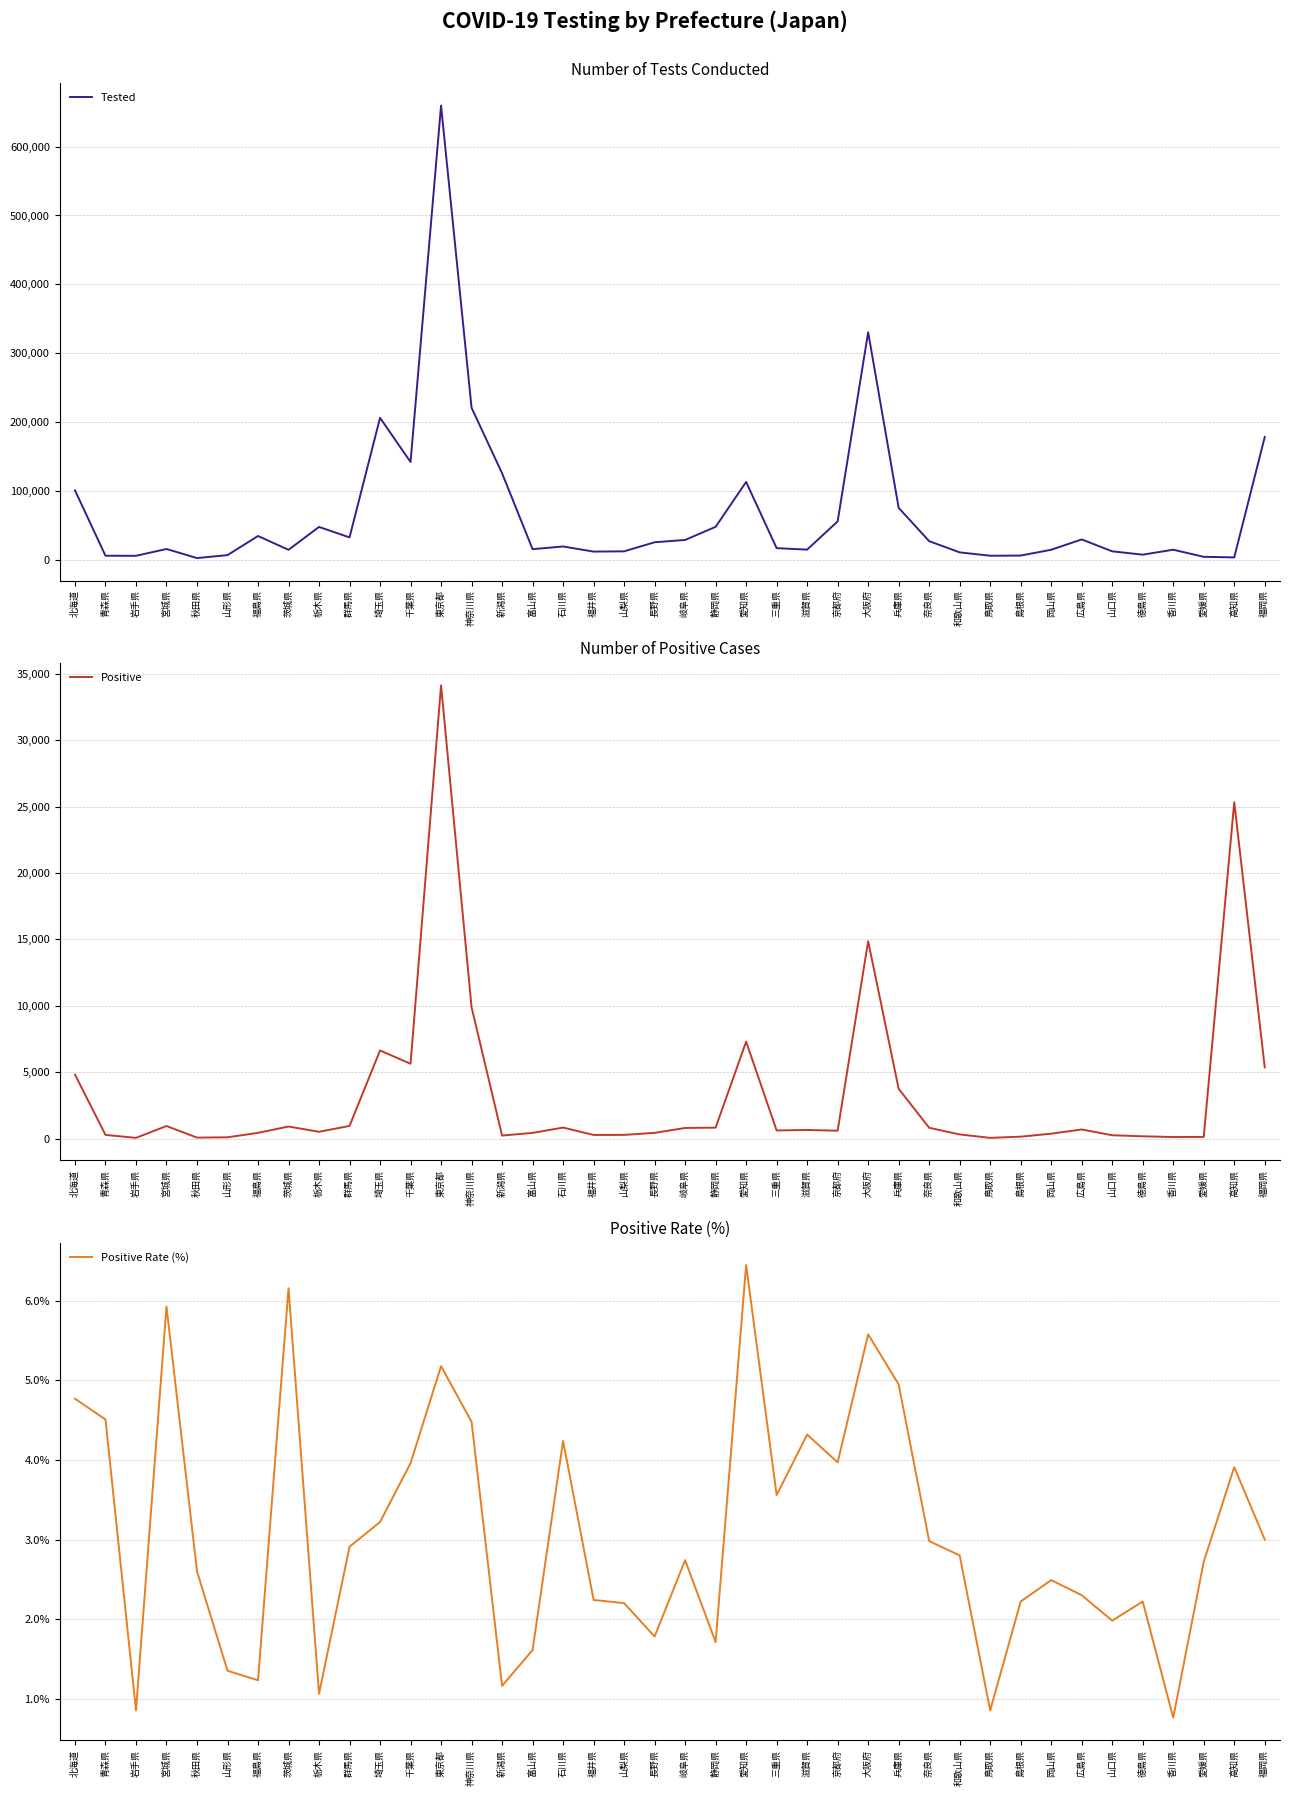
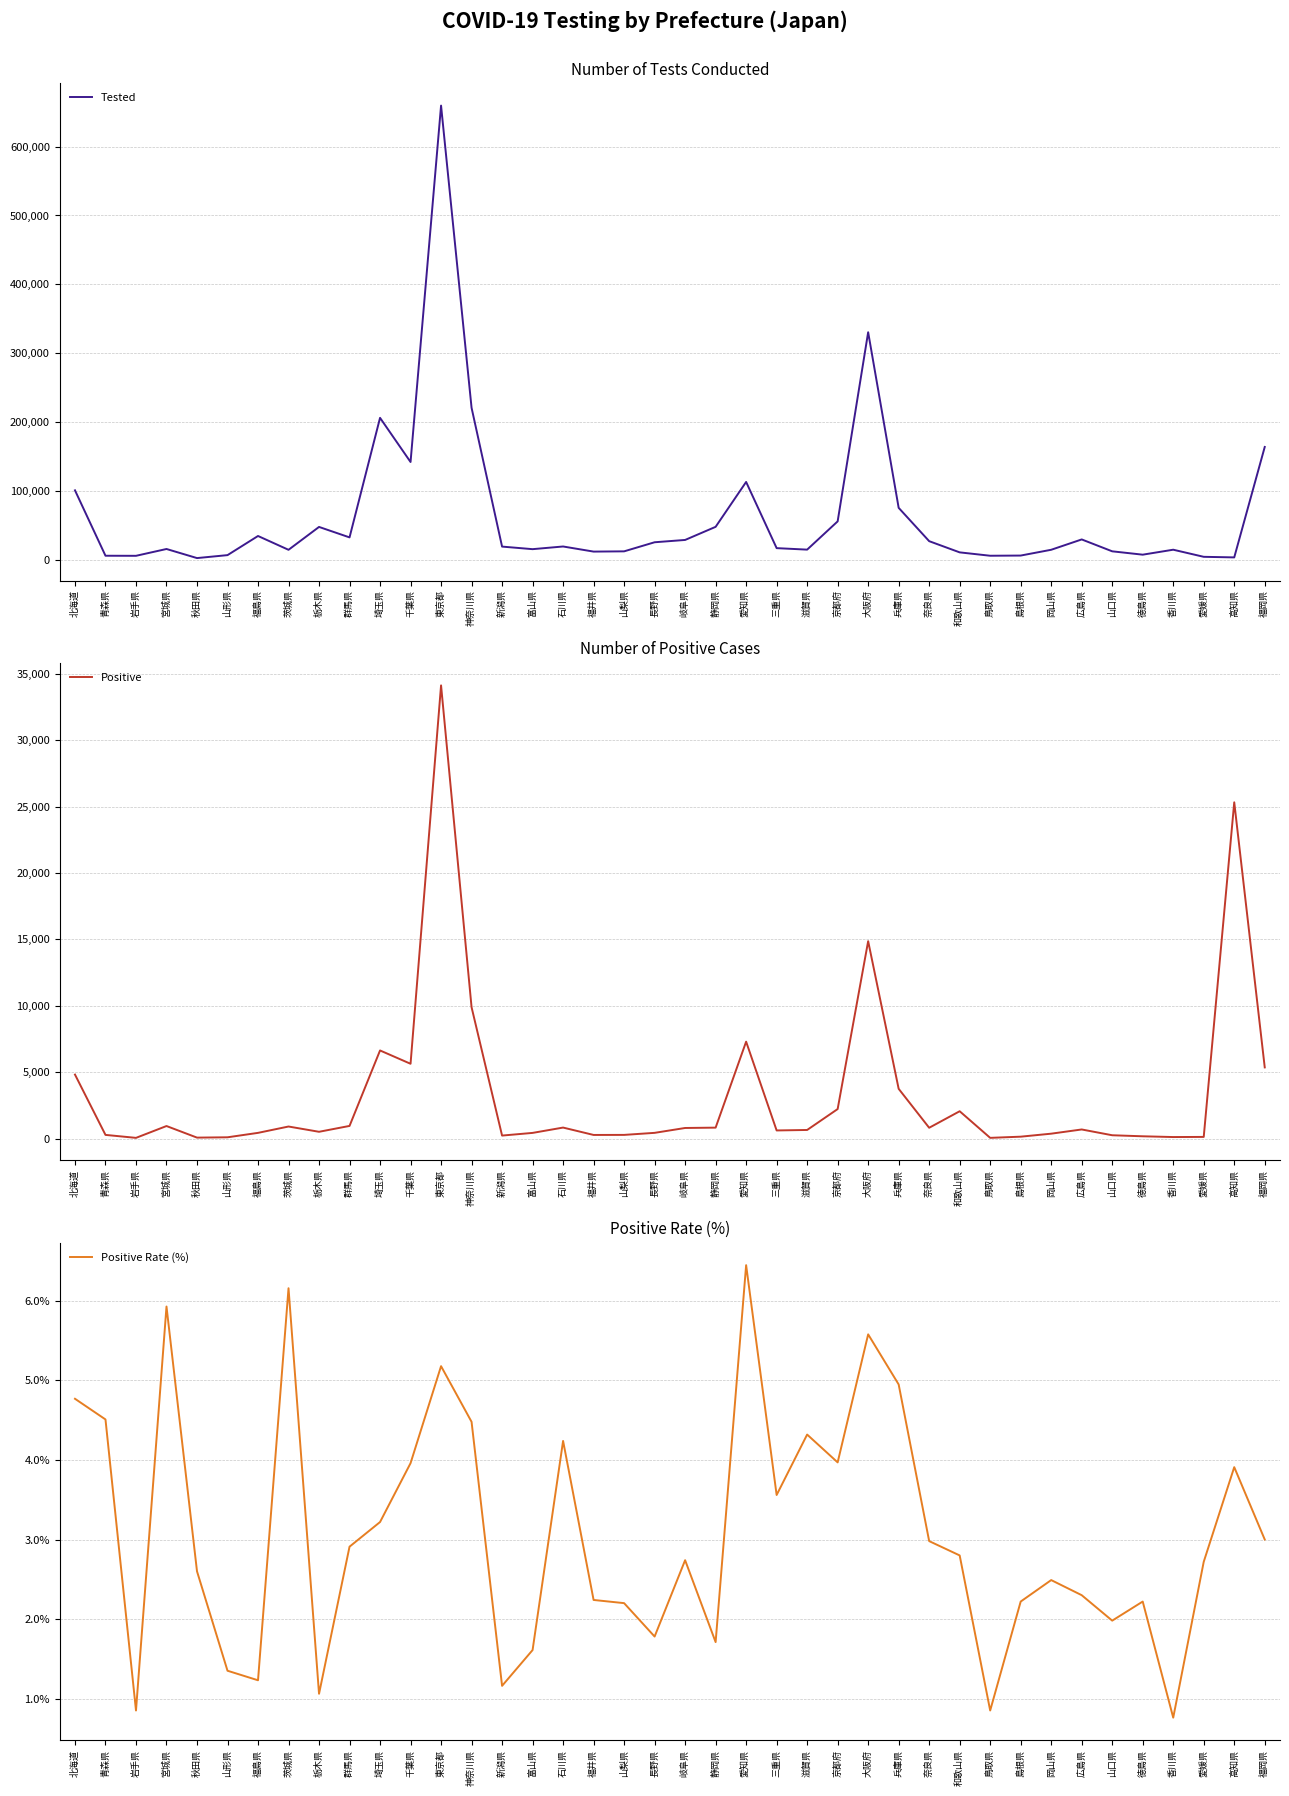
  {
    "Number of Tests Conducted": {
      "北海道": "100,000",
      "青森県": "10,000",
      "岩手県": "10,000",
      "宮城県": "20,000",
      "秋田県": "0",
      "山形県": "10,000",
      "福島県": "30,000",
      "茨城県": "10,000",
      "栃木県": "50,000",
      "群馬県": "30,000",
      "埼玉県": "210,000",
      "千葉県": "140,000",
      "東京都": "660,000",
      "神奈川県": "220,000",
-     "新潟県": "130,000",
+     "新潟県": "20,000",
      "富山県": "20,000",
      "石川県": "20,000",
      "福井県": "10,000",
      "山梨県": "10,000",
      "長野県": "30,000",
      "岐阜県": "30,000",
      "静岡県": "50,000",
      "愛知県": "110,000",
      "三重県": "20,000",
      "滋賀県": "10,000",
      "京都府": "60,000",
      "大阪府": "330,000",
      "兵庫県": "80,000",
      "奈良県": "30,000",
      "和歌山県": "10,000",
      "鳥取県": "10,000",
      "島根県": "10,000",
      "岡山県": "10,000",
      "広島県": "30,000",
      "山口県": "10,000",
      "徳島県": "10,000",
      "香川県": "10,000",
      "愛媛県": "0",
      "高知県": "0",
-     "福岡県": "180,000"
+     "福岡県": "160,000"
    },
    "Number of Positive Cases": {
      "北海道": "4,800",
      "青森県": "300",
      "岩手県": "100",
      "宮城県": "900",
      "秋田県": "100",
      "山形県": "100",
      "福島県": "400",
      "茨城県": "900",
      "栃木県": "500",
      "群馬県": "1,000",
      "埼玉県": "6,600",
      "千葉県": "5,600",
      "東京都": "34,100",
      "神奈川県": "9,900",
      "新潟県": "200",
      "富山県": "400",
      "石川県": "800",
      "福井県": "300",
      "山梨県": "300",
      "長野県": "400",
      "岐阜県": "800",
      "静岡県": "800",
      "愛知県": "7,300",
      "三重県": "600",
      "滋賀県": "600",
-     "京都府": "600",
+     "京都府": "2,200",
      "大阪府": "14,900",
      "兵庫県": "3,700",
      "奈良県": "800",
-     "和歌山県": "300",
+     "和歌山県": "2,100",
      "鳥取県": "100",
      "島根県": "100",
      "岡山県": "400",
      "広島県": "700",
      "山口県": "200",
      "徳島県": "200",
      "香川県": "100",
      "愛媛県": "100",
      "高知県": "25,300",
      "福岡県": "5,400"
    },
    "Positive Rate (%)": {
      "北海道": "4.8%",
      "青森県": "4.5%",
      "岩手県": "0.9%",
      "宮城県": "5.9%",
      "秋田県": "2.6%",
      "山形県": "1.4%",
      "福島県": "1.2%",
      "茨城県": "6.2%",
      "栃木県": "1.1%",
      "群馬県": "2.9%",
      "埼玉県": "3.2%",
      "千葉県": "4.0%",
      "東京都": "5.2%",
      "神奈川県": "4.5%",
      "新潟県": "1.2%",
      "富山県": "1.6%",
      "石川県": "4.2%",
      "福井県": "2.2%",
      "山梨県": "2.2%",
      "長野県": "1.8%",
      "岐阜県": "2.7%",
      "静岡県": "1.7%",
      "愛知県": "6.5%",
      "三重県": "3.6%",
      "滋賀県": "4.3%",
      "京都府": "4.0%",
      "大阪府": "5.6%",
      "兵庫県": "5.0%",
      "奈良県": "3.0%",
      "和歌山県": "2.8%",
      "鳥取県": "0.9%",
      "島根県": "2.2%",
      "岡山県": "2.5%",
      "広島県": "2.3%",
      "山口県": "2.0%",
      "徳島県": "2.2%",
      "香川県": "0.8%",
      "愛媛県": "2.7%",
      "高知県": "3.9%",
      "福岡県": "3.0%"
    }
  }
